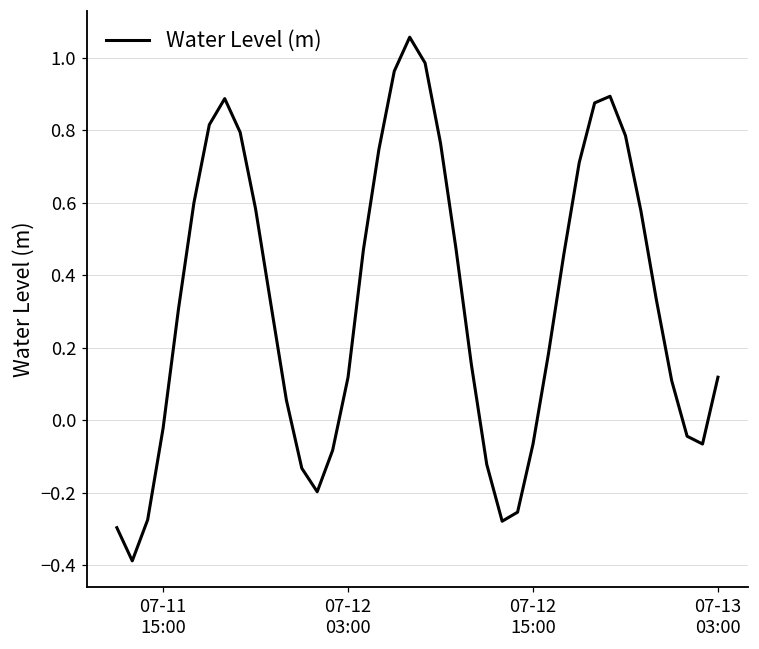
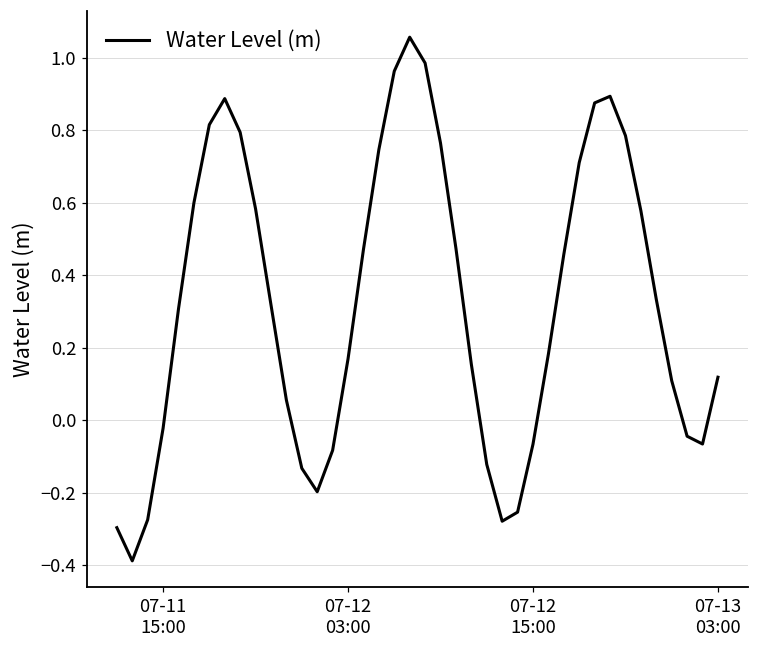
  {
    "07-11 15:00": -0.02,
-   "07-12 03:00": 0.12,
+   "07-12 03:00": 0.17,
    "07-12 15:00": -0.07,
    "07-13 03:00": 0.12
  }
